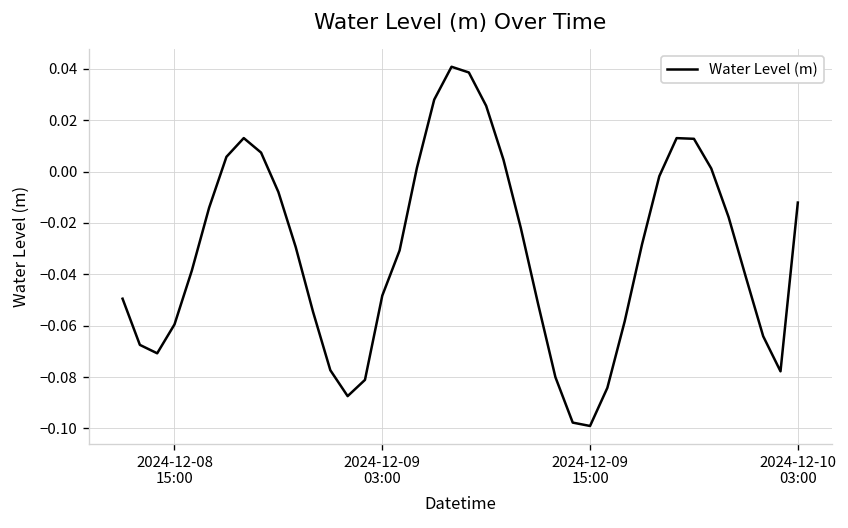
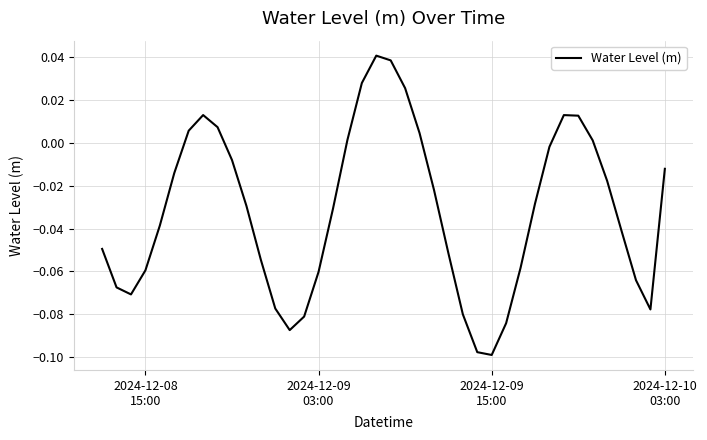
  {
    "2024-12-08 15:00": -0.060,
-   "2024-12-09 03:00": -0.048,
+   "2024-12-09 03:00": -0.060,
    "2024-12-09 15:00": -0.099,
    "2024-12-10 03:00": -0.012
  }
